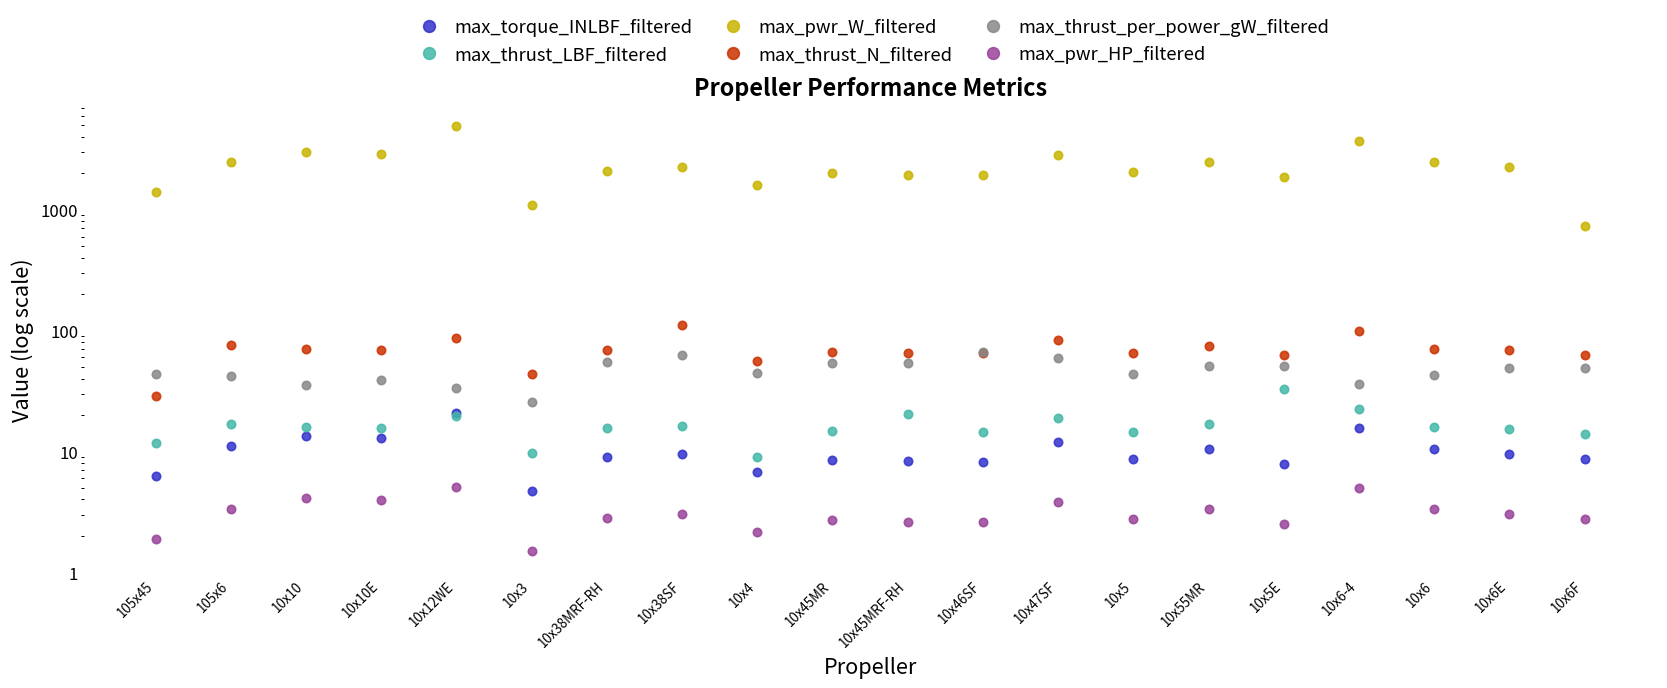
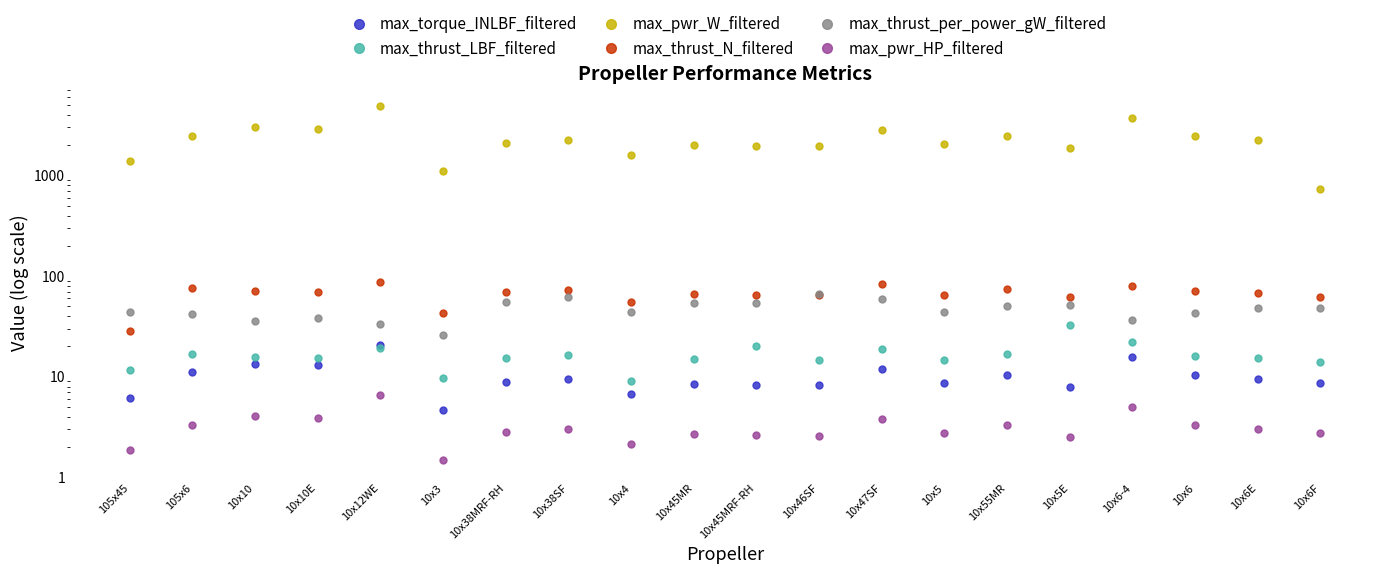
  {
    "max_torque_INLBF_filtered": {
      "105x45": 6,
      "105x6": 11,
      "10x10": 14,
      "10x10E": 13,
      "10x12WE": 21,
      "10x3": 5,
      "10x38MRF-RH": 9,
      "10x38SF": 10,
      "10x4": 7,
      "10x45MR": 8,
      "10x45MRF-RH": 8,
      "10x46SF": 8,
      "10x47SF": 12,
      "10x5": 9,
      "10x55MR": 10,
      "10x5E": 8,
      "10x6-4": 16,
      "10x6": 10,
      "10x6E": 10,
      "10x6F": 9
    },
    "max_thrust_LBF_filtered": {
      "105x45": 12,
      "105x6": 17,
      "10x10": 16,
      "10x10E": 16,
      "10x12WE": 19,
      "10x3": 10,
      "10x38MRF-RH": 16,
      "10x38SF": 16,
      "10x4": 9,
      "10x45MR": 15,
      "10x45MRF-RH": 20,
      "10x46SF": 15,
      "10x47SF": 19,
      "10x5": 15,
      "10x55MR": 17,
      "10x5E": 33,
      "10x6-4": 22,
      "10x6": 16,
      "10x6E": 15,
      "10x6F": 14
    },
    "max_pwr_W_filtered": {
      "105x45": 1400,
      "105x6": 2500,
      "10x10": 3000,
      "10x10E": 2900,
      "10x12WE": 5000,
      "10x3": 1100,
      "10x38MRF-RH": 2100,
      "10x38SF": 2300,
      "10x4": 1600,
      "10x45MR": 2000,
      "10x45MRF-RH": 2000,
      "10x46SF": 1900,
      "10x47SF": 2800,
      "10x5": 2000,
      "10x55MR": 2500,
      "10x5E": 1900,
      "10x6-4": 3700,
      "10x6": 2500,
      "10x6E": 2300,
      "10x6F": 700
    },
    "max_thrust_N_filtered": {
      "105x45": 29,
      "105x6": 80,
      "10x10": 70,
      "10x10E": 70,
      "10x12WE": 90,
      "10x3": 43,
      "10x38MRF-RH": 70,
-     "10x38SF": 110,
+     "10x38SF": 70,
      "10x4": 60,
      "10x45MR": 70,
      "10x45MRF-RH": 70,
      "10x47SF": 80,
      "10x5": 60,
      "10x55MR": 70,
      "10x5E": 60,
-     "10x6-4": 100,
+     "10x6-4": 80,
      "10x6": 70,
      "10x6E": 70,
      "10x6F": 60
    },
    "max_thrust_per_power_gW_filtered": {
      "105x45": 40,
      "105x6": 42,
      "10x10": 36,
      "10x10E": 39,
      "10x12WE": 33,
      "10x3": 26,
      "10x38MRF-RH": 60,
      "10x38SF": 60,
      "10x4": 40,
      "10x45MR": 50,
      "10x45MRF-RH": 50,
      "10x47SF": 60,
      "10x5": 40,
      "10x55MR": 50,
      "10x5E": 50,
      "10x6-4": 36,
      "10x6": 43,
      "10x6E": 50,
      "10x6F": 50
    },
    "max_pwr_HP_filtered": {
      "105x45": 1.9,
      "105x6": 3.3,
      "10x10": 4,
      "10x10E": 4,
-     "10x12WE": 5,
+     "10x12WE": 7,
      "10x3": 1.5,
      "10x38MRF-RH": 2.8,
      "10x38SF": 3,
      "10x4": 2.2,
      "10x45MR": 2.7,
      "10x45MRF-RH": 2.6,
      "10x46SF": 2.6,
      "10x47SF": 4,
      "10x5": 2.7,
      "10x55MR": 3.3,
      "10x5E": 2.5,
      "10x6-4": 5,
      "10x6": 3.3,
      "10x6E": 3,
      "10x6F": 2.7
    }
  }
